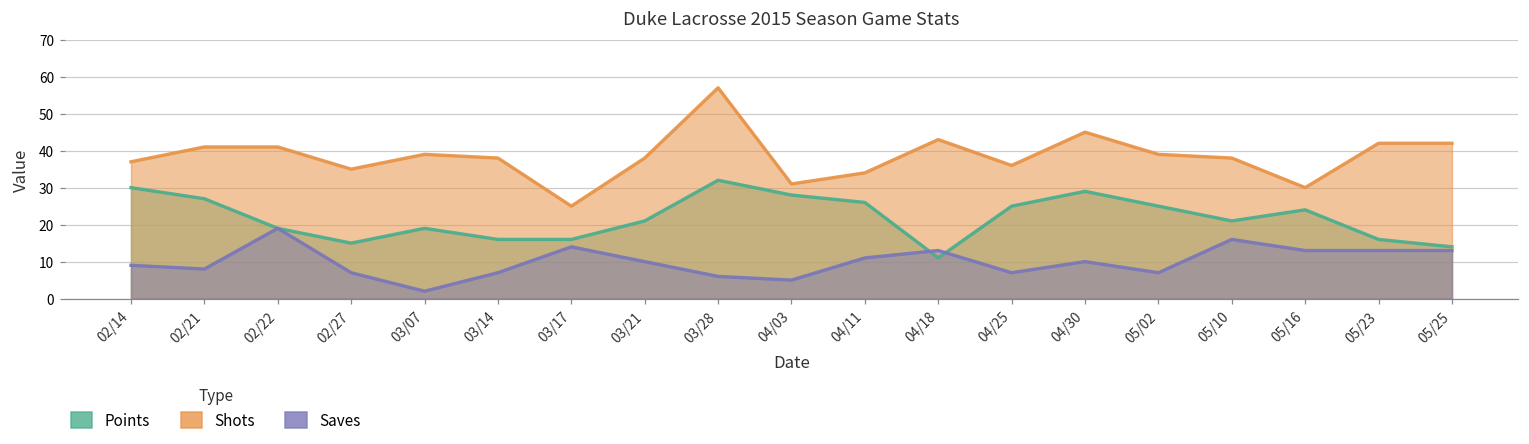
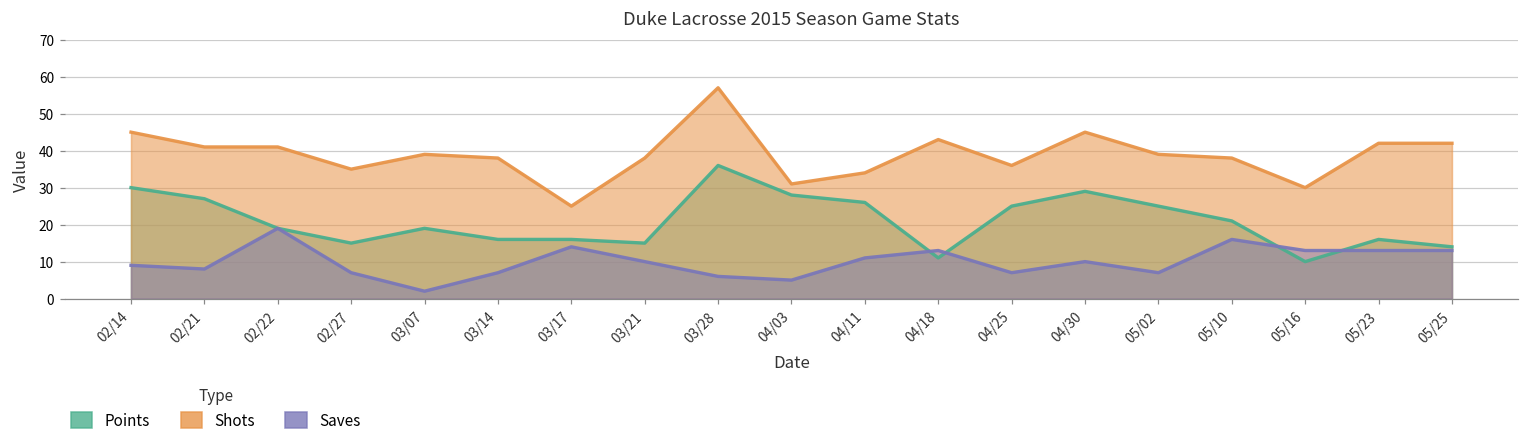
  {
    "Points": {
      "02/14": 30,
      "02/21": 27,
      "02/27": 15,
      "03/07": 19,
      "03/14": 16,
      "03/17": 16,
-     "03/21": 21,
-     "03/28": 32,
+     "03/21": 15,
+     "03/28": 36,
      "04/03": 28,
      "04/11": 26,
      "04/18": 11,
      "04/25": 25,
      "04/30": 29,
      "05/02": 25,
      "05/10": 21,
-     "05/16": 24,
+     "05/16": 10,
      "05/23": 16,
      "05/25": 14
    },
    "Shots": {
-     "02/14": 37,
+     "02/14": 45,
      "02/21": 41,
      "02/22": 41,
      "02/27": 35,
      "03/07": 39,
      "03/14": 38,
      "03/17": 25,
      "03/21": 38,
      "03/28": 57,
      "04/03": 31,
      "04/11": 34,
      "04/18": 43,
      "04/25": 36,
      "04/30": 45,
      "05/02": 39,
      "05/10": 38,
      "05/16": 30,
      "05/23": 42,
      "05/25": 42
    },
    "Saves": {
      "02/14": 9,
      "02/21": 8,
      "02/27": 7,
      "03/07": 2,
      "03/14": 7,
      "03/17": 14,
      "03/21": 10,
      "03/28": 6,
      "04/03": 5,
      "04/11": 11,
      "04/18": 13,
      "04/25": 7,
      "04/30": 10,
      "05/02": 7,
      "05/10": 16,
      "05/16": 13,
      "05/23": 13,
      "05/25": 13
    }
  }
